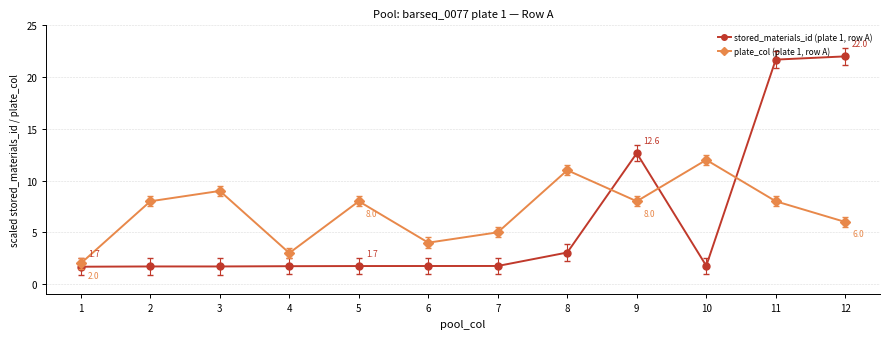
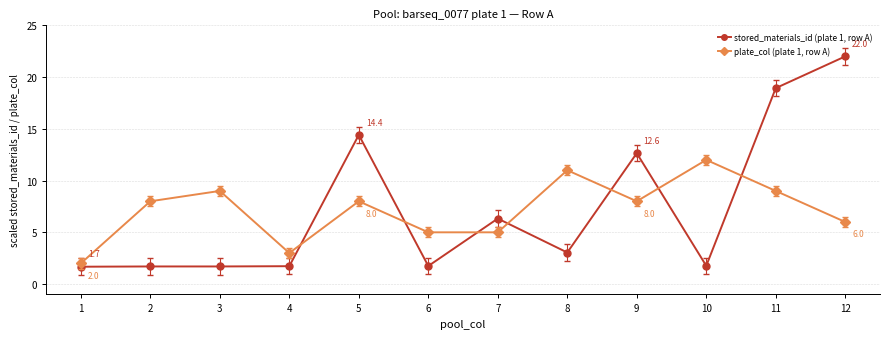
  {
    "stored_materials_id (plate 1, row A)": {
-     "5": 1.7,
-     "7": 1.7,
+     "5": 14.4,
+     "7": 6.3,
      "9": 12.6,
-     "11": 21.7,
+     "11": 18.9,
      "12": 22.0
    },
    "plate_col (plate 1, row A)": {
      "2": 8,
      "3": 9,
      "4": 3,
-     "6": 4,
+     "6": 5,
      "7": 5,
      "8": 11,
      "10": 12,
-     "11": 8
+     "11": 9
    }
  }
